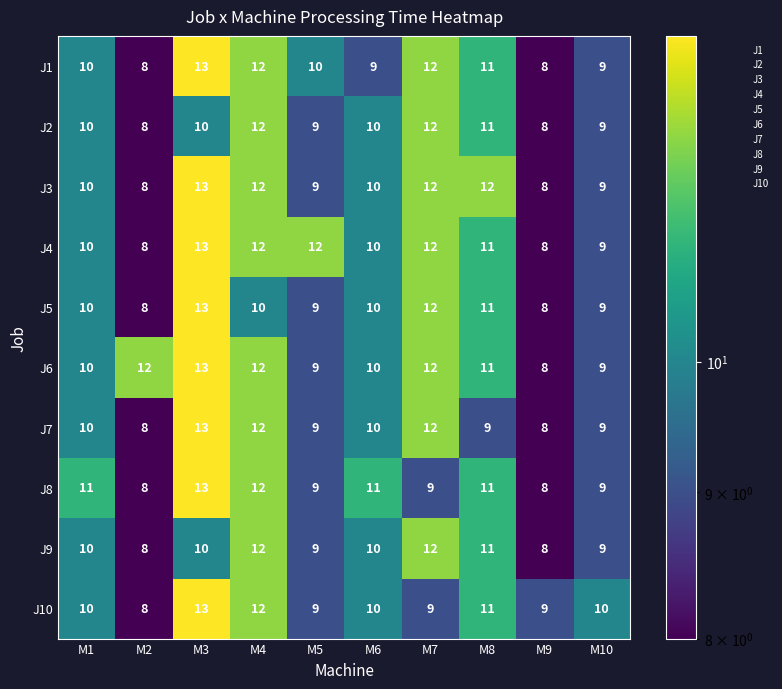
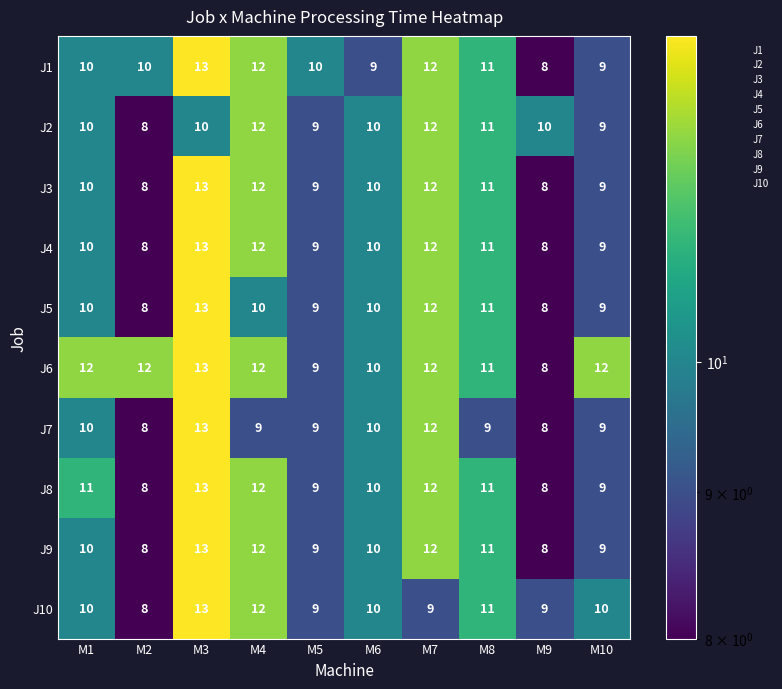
  {
    "J1": {
      "M1": 10,
-     "M2": 8,
+     "M2": 10,
      "M3": 13,
      "M4": 12,
      "M5": 10,
      "M6": 9,
      "M7": 12,
      "M8": 11,
      "M9": 8,
      "M10": 9
    },
    "J2": {
      "M1": 10,
      "M2": 8,
      "M3": 10,
      "M4": 12,
      "M5": 9,
      "M6": 10,
      "M7": 12,
      "M8": 11,
-     "M9": 8,
+     "M9": 10,
      "M10": 9
    },
    "J3": {
      "M1": 10,
      "M2": 8,
      "M3": 13,
      "M4": 12,
      "M5": 9,
      "M6": 10,
      "M7": 12,
-     "M8": 12,
+     "M8": 11,
      "M9": 8,
      "M10": 9
    },
    "J4": {
      "M1": 10,
      "M2": 8,
      "M3": 13,
      "M4": 12,
-     "M5": 12,
+     "M5": 9,
      "M6": 10,
      "M7": 12,
      "M8": 11,
      "M9": 8,
      "M10": 9
    },
    "J5": {
      "M1": 10,
      "M2": 8,
      "M3": 13,
      "M4": 10,
      "M5": 9,
      "M6": 10,
      "M7": 12,
      "M8": 11,
      "M9": 8,
      "M10": 9
    },
    "J6": {
-     "M1": 10,
+     "M1": 12,
      "M2": 12,
      "M3": 13,
      "M4": 12,
      "M5": 9,
      "M6": 10,
      "M7": 12,
      "M8": 11,
      "M9": 8,
-     "M10": 9
+     "M10": 12
    },
    "J7": {
      "M1": 10,
      "M2": 8,
      "M3": 13,
-     "M4": 12,
+     "M4": 9,
      "M5": 9,
      "M6": 10,
      "M7": 12,
      "M8": 9,
      "M9": 8,
      "M10": 9
    },
    "J8": {
      "M1": 11,
      "M2": 8,
      "M3": 13,
      "M4": 12,
      "M5": 9,
-     "M6": 11,
-     "M7": 9,
+     "M6": 10,
+     "M7": 12,
      "M8": 11,
      "M9": 8,
      "M10": 9
    },
    "J9": {
      "M1": 10,
      "M2": 8,
-     "M3": 10,
+     "M3": 13,
      "M4": 12,
      "M5": 9,
      "M6": 10,
      "M7": 12,
      "M8": 11,
      "M9": 8,
      "M10": 9
    },
    "J10": {
      "M1": 10,
      "M2": 8,
      "M3": 13,
      "M4": 12,
      "M5": 9,
      "M6": 10,
      "M7": 9,
      "M8": 11,
      "M9": 9,
      "M10": 10
    }
  }
